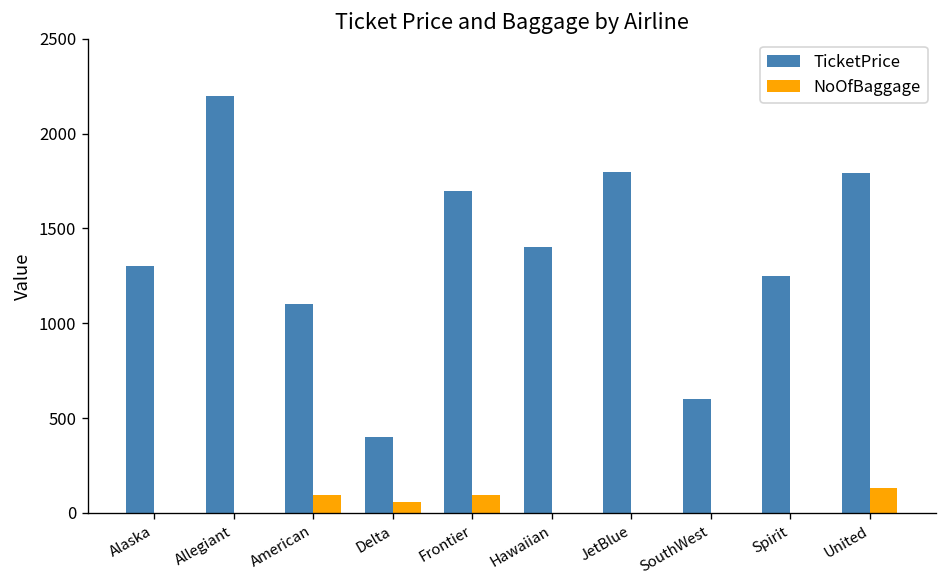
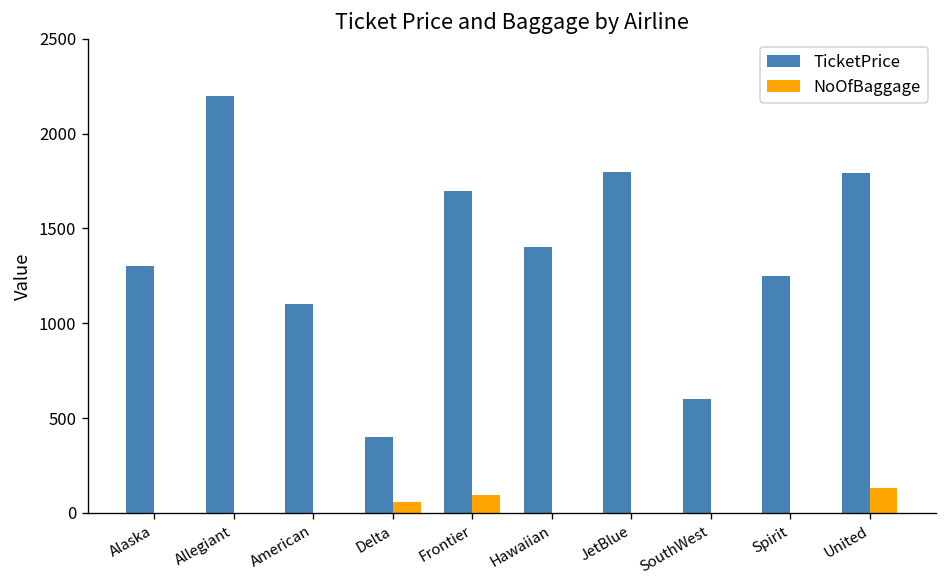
  {
    "TicketPrice": {
      "Alaska": 1300,
      "Allegiant": 2200,
      "American": 1100,
      "Delta": 400,
      "Frontier": 1700,
      "Hawaiian": 1400,
      "JetBlue": 1800,
      "SouthWest": 600,
      "Spirit": 1250,
      "United": 1790
    },
    "NoOfBaggage": {
-     "American": 90,
+     "American": 0,
      "Delta": 60,
      "Frontier": 100,
      "Hawaiian": 0,
      "JetBlue": 0,
      "SouthWest": 0,
      "United": 130
    }
  }
